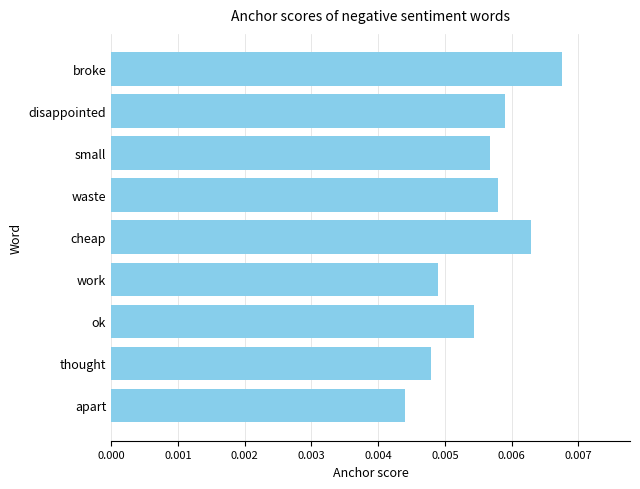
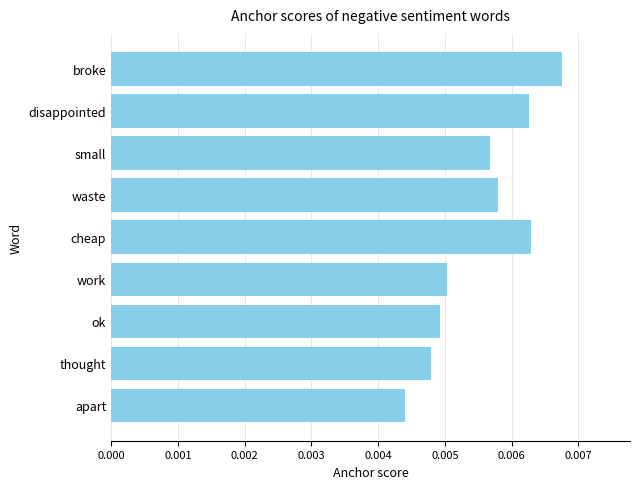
  {
    "broke": 0.0068,
-   "disappointed": 0.0059,
+   "disappointed": 0.0063,
    "small": 0.0057,
    "waste": 0.0058,
    "cheap": 0.0063,
-   "work": 0.0049,
-   "ok": 0.0054,
+   "work": 0.0050,
+   "ok": 0.0049,
    "thought": 0.0048,
    "apart": 0.0044
  }
